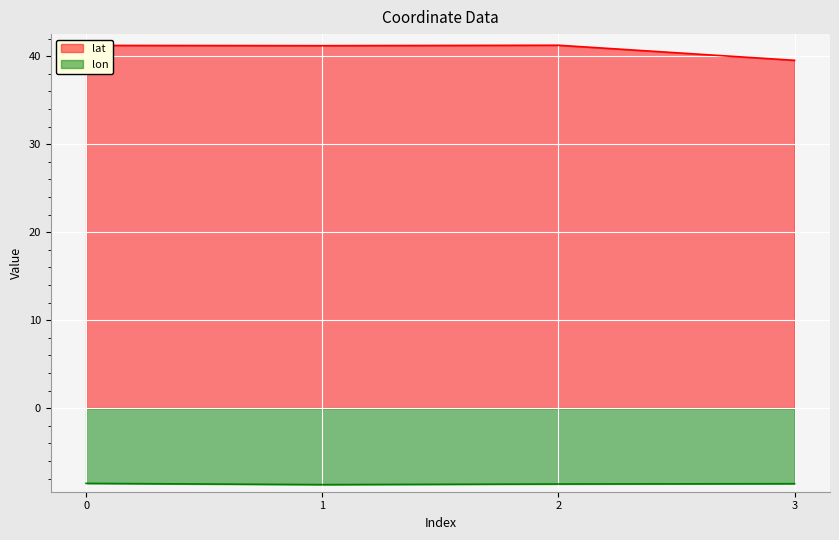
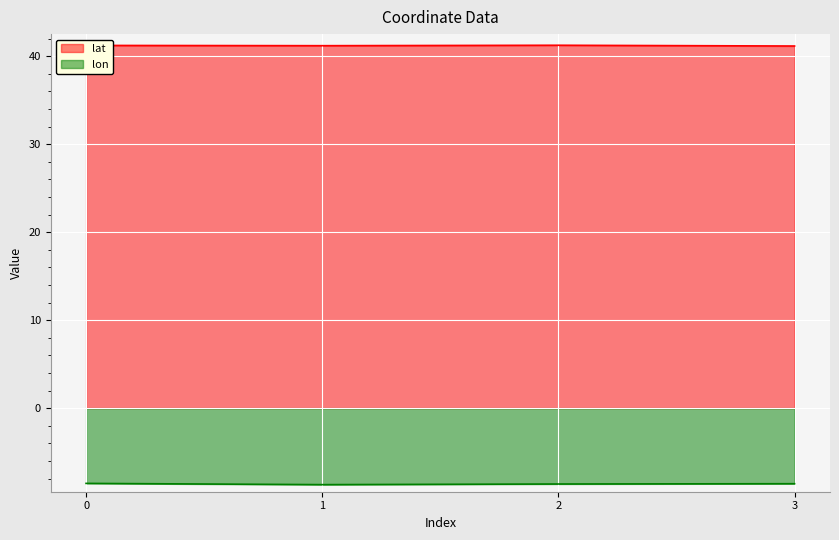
  {
    "lat": {
      "1": 41,
      "2": 41,
-     "3": 40
+     "3": 41
    }
  }
